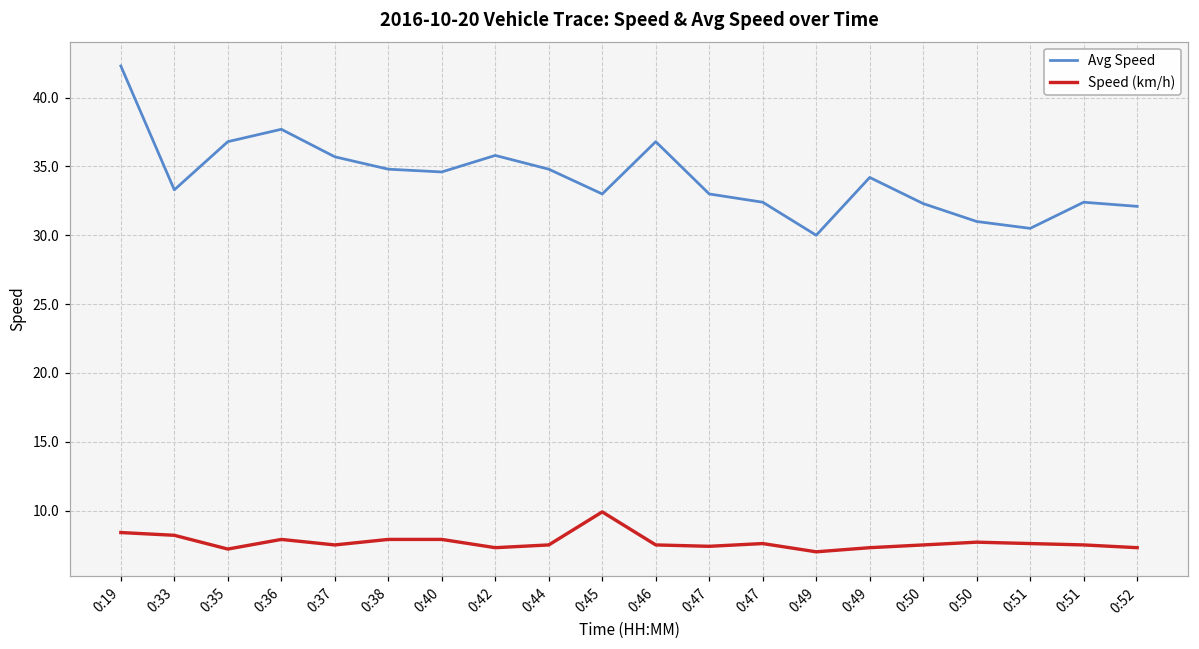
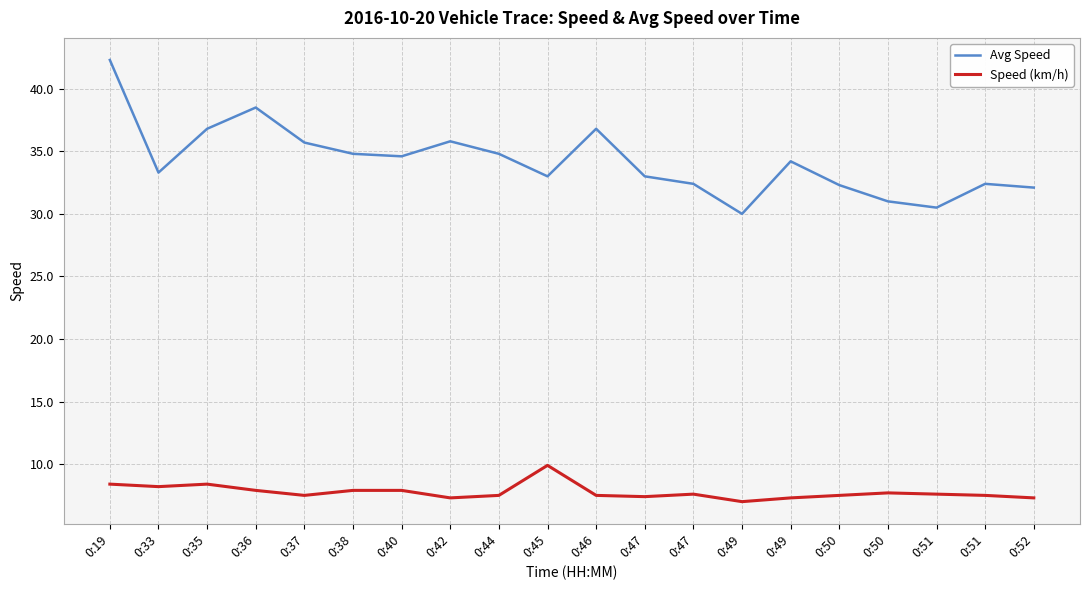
  {
    "Avg Speed": {
      "0:19": 42.3,
      "0:33": 33.3,
      "0:35": 36.8,
-     "0:36": 37.7,
+     "0:36": 38.5,
      "0:37": 35.7,
      "0:38": 34.8,
      "0:40": 34.6,
      "0:42": 35.8,
      "0:44": 34.8,
      "0:45": 33.0,
      "0:46": 36.8,
      "0:52": 32.1
    },
    "Speed (km/h)": {
      "0:19": 8.4,
      "0:33": 8.2,
-     "0:35": 7.2,
+     "0:35": 8.4,
      "0:36": 7.9,
      "0:37": 7.5,
      "0:38": 7.9,
      "0:40": 7.9,
      "0:42": 7.3,
      "0:44": 7.5,
      "0:45": 9.9,
      "0:46": 7.5,
      "0:52": 7.3
    }
  }
